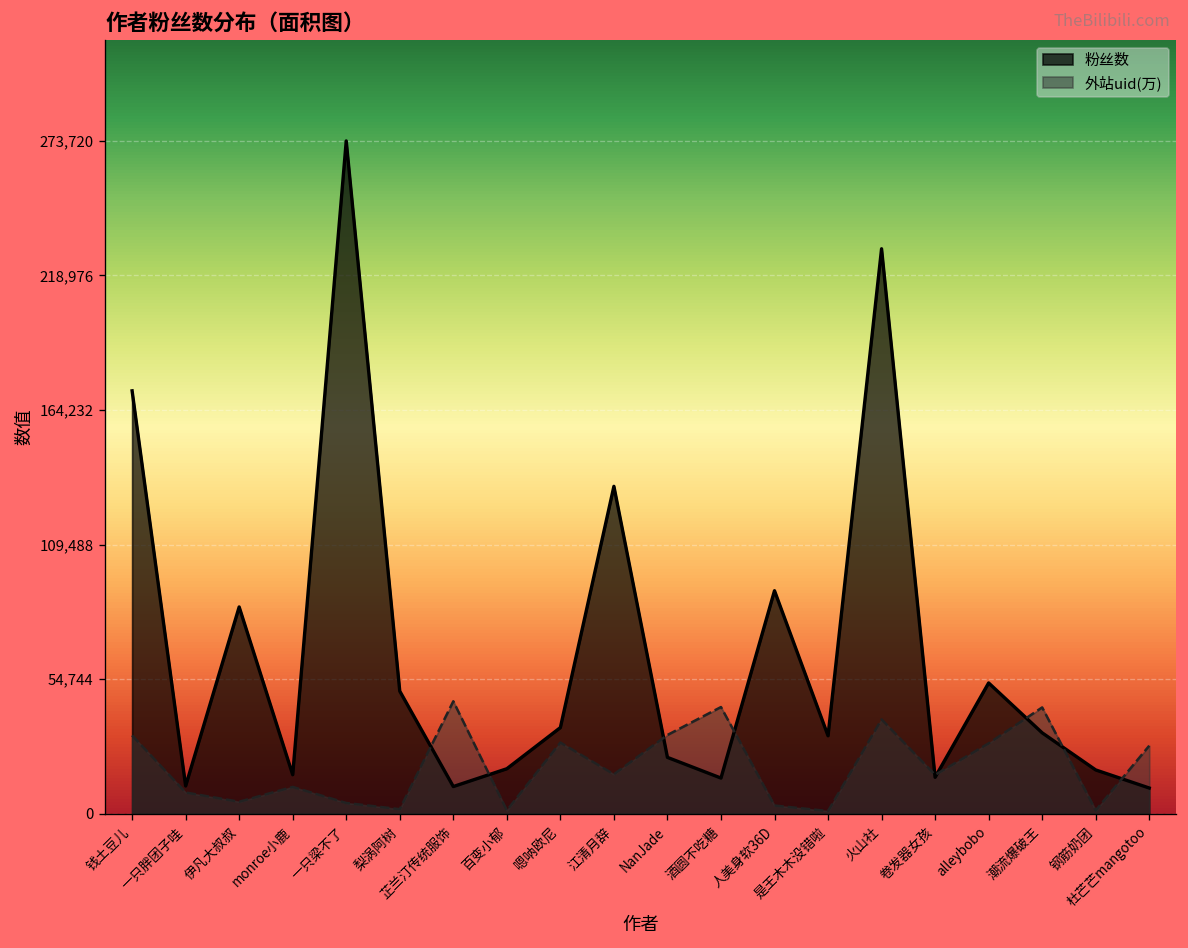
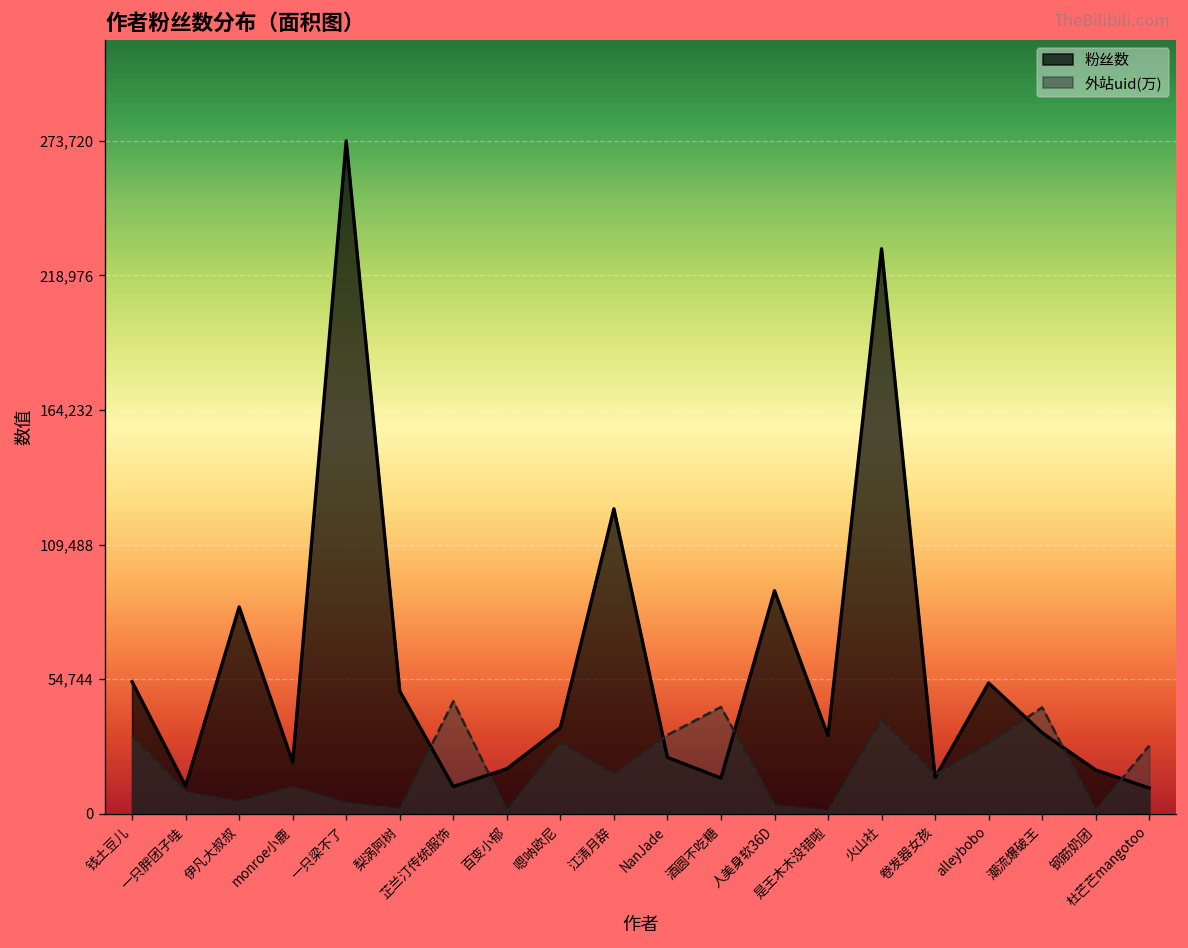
  {
    "粉丝数": {
-     "钱土豆儿": "172,000",
+     "钱土豆儿": "54,000",
      "一只胖团子哇": "11,000",
      "伊凡大叔叔": "84,000",
-     "monroe小鹿": "16,000",
+     "monroe小鹿": "21,000",
      "一只梁不了": "274,000",
      "梨涡阿树": "50,000",
      "芷兰汀传统服饰": "11,000",
      "百变小郁": "18,000",
      "嗯呐欧尼": "35,000",
-     "江清月辞": "133,000",
+     "江清月辞": "124,000",
      "NanJade": "23,000",
      "酒圆不吃糖": "14,000",
      "人美身软36D": "91,000",
      "是王木木没错啦": "32,000",
      "火山社": "230,000",
      "alleybobo": "53,000",
      "潮流爆破王": "33,000",
      "钢筋奶团": "18,000",
      "杜芒芒mangotoo": "10,000"
    },
    "外站uid(万)": {
      "钱土豆儿": "32,000",
      "一只胖团子哇": "9,000",
      "伊凡大叔叔": "5,000",
      "monroe小鹿": "11,000",
      "一只梁不了": "4,000",
      "梨涡阿树": "2,000",
      "芷兰汀传统服饰": "46,000",
      "百变小郁": "1,000",
      "嗯呐欧尼": "29,000",
      "江清月辞": "16,000",
      "NanJade": "32,000",
      "酒圆不吃糖": "43,000",
      "人美身软36D": "3,000",
      "是王木木没错啦": "1,000",
      "火山社": "38,000",
      "alleybobo": "29,000",
      "潮流爆破王": "43,000",
      "钢筋奶团": "1,000",
      "杜芒芒mangotoo": "28,000"
    }
  }
